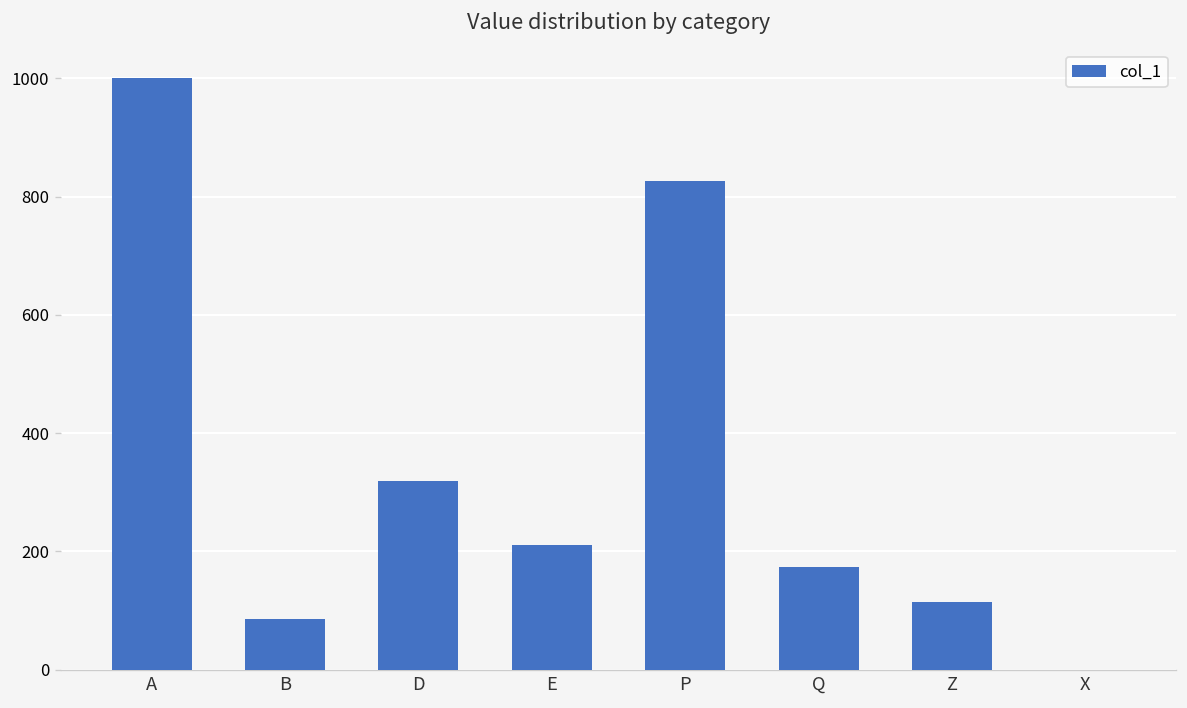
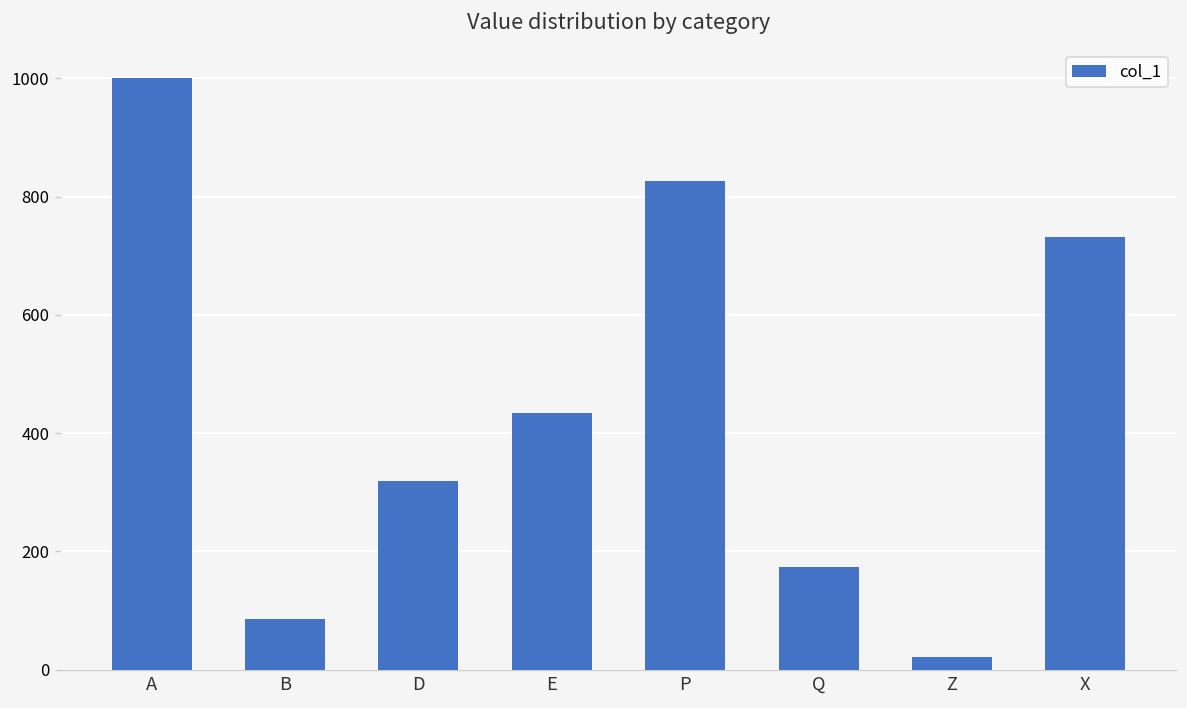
  {
    "A": 1000,
    "B": 90,
    "D": 320,
-   "E": 210,
+   "E": 430,
    "P": 830,
    "Q": 170,
-   "Z": 120,
-   "X": 0
+   "Z": 20,
+   "X": 730
  }
